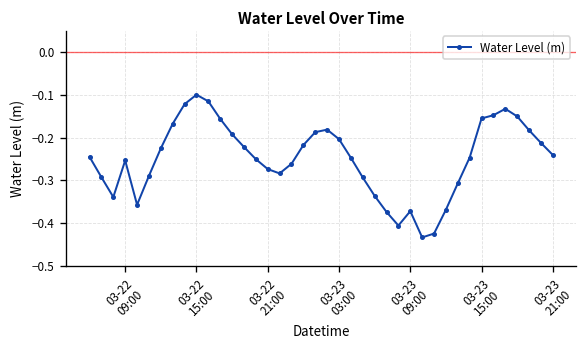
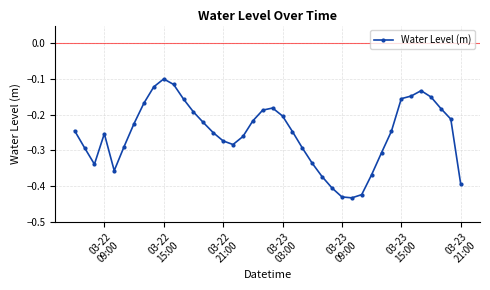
  {
    "03-22 09:00": -0.25,
    "03-22 15:00": -0.10,
    "03-22 21:00": -0.27,
    "03-23 03:00": -0.20,
-   "03-23 09:00": -0.37,
+   "03-23 09:00": -0.43,
    "03-23 15:00": -0.16,
-   "03-23 21:00": -0.24
+   "03-23 21:00": -0.39
  }
